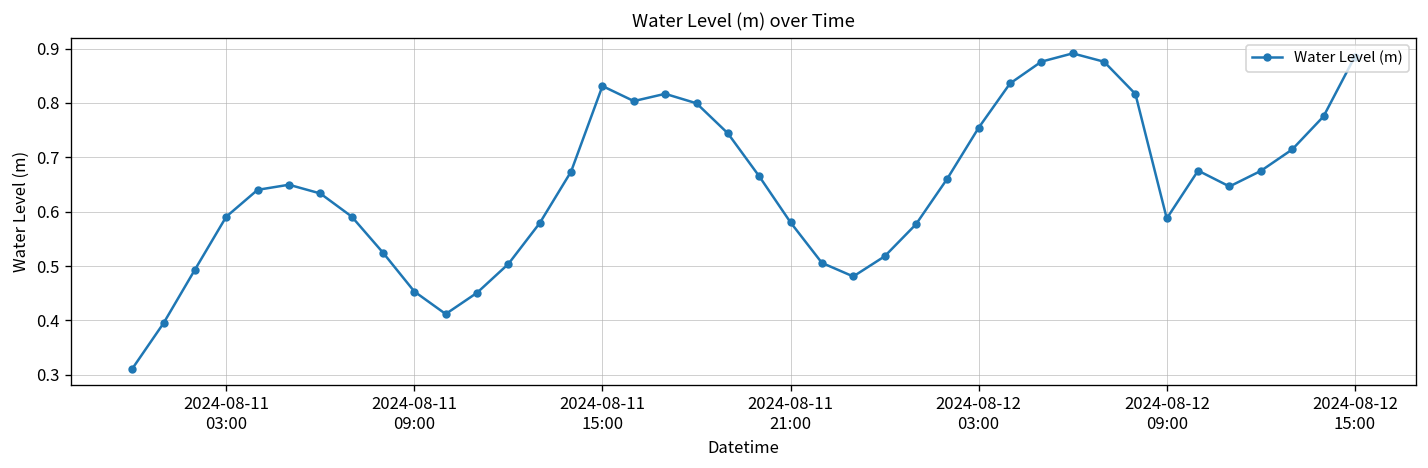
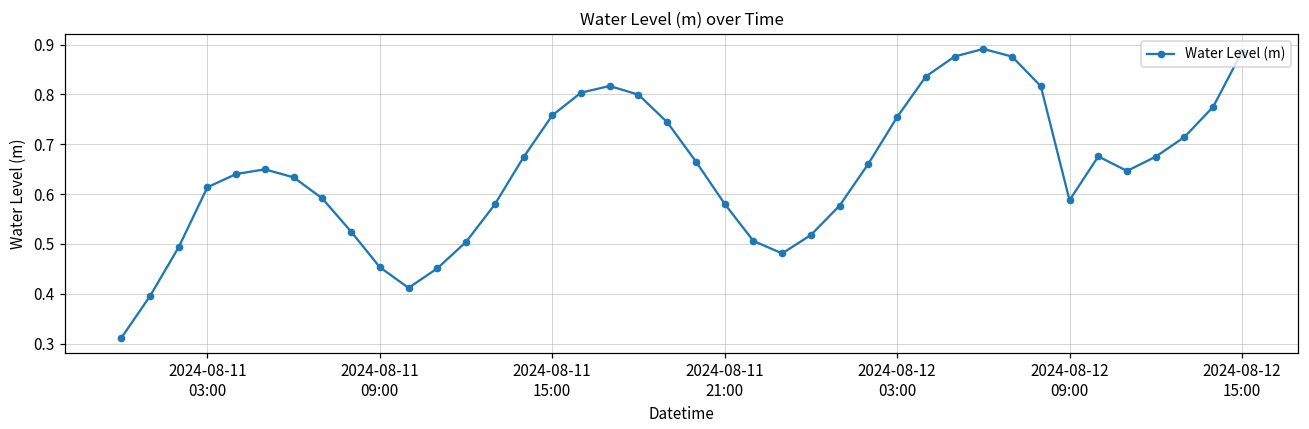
  {
-   "2024-08-11 03:00": 0.59,
+   "2024-08-11 03:00": 0.61,
    "2024-08-11 09:00": 0.45,
-   "2024-08-11 15:00": 0.83,
+   "2024-08-11 15:00": 0.76,
    "2024-08-11 21:00": 0.58,
    "2024-08-12 03:00": 0.75,
    "2024-08-12 09:00": 0.59
  }
